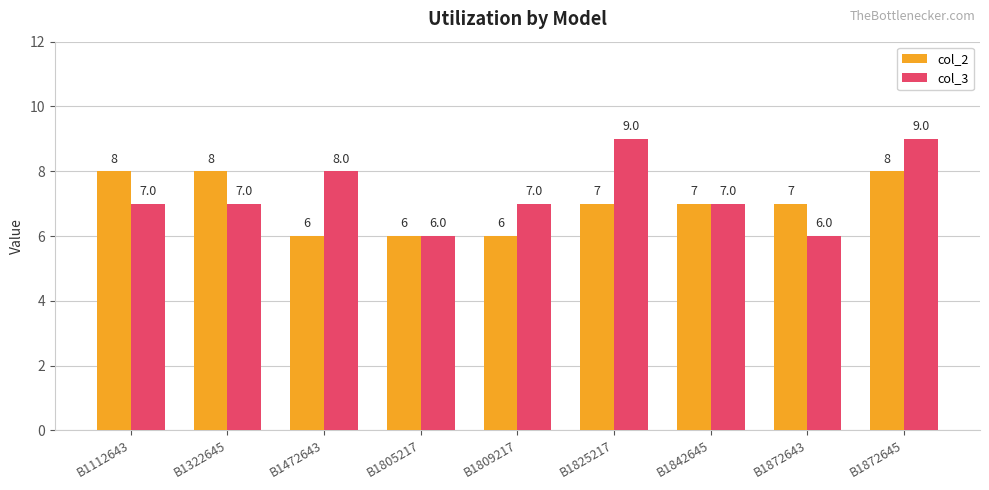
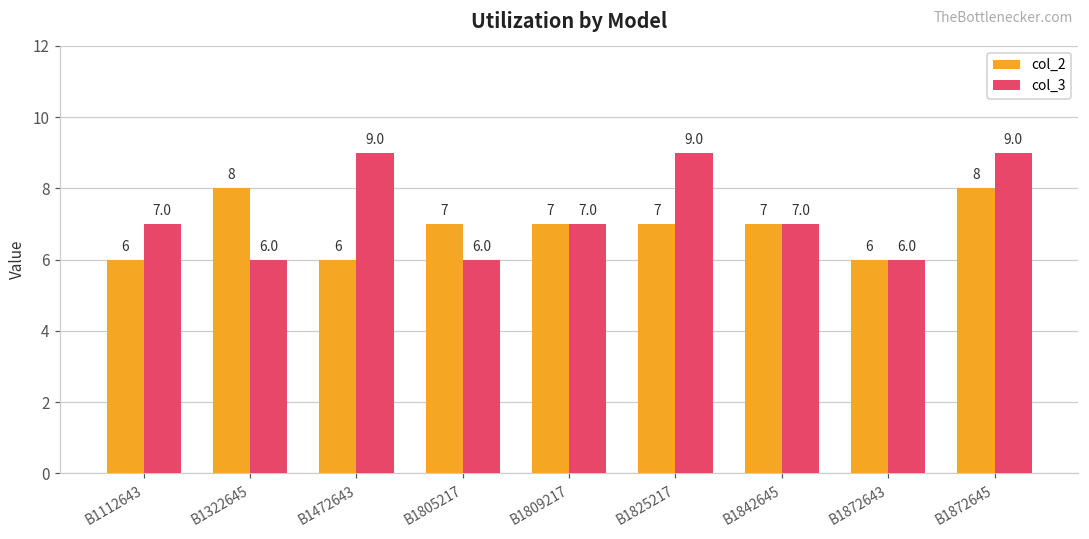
  {
    "col_2": {
-     "B1112643": 8,
+     "B1112643": 6,
      "B1322645": 8,
      "B1472643": 6,
-     "B1805217": 6,
-     "B1809217": 6,
+     "B1805217": 7,
+     "B1809217": 7,
      "B1825217": 7,
      "B1842645": 7,
-     "B1872643": 7,
+     "B1872643": 6,
      "B1872645": 8
    },
    "col_3": {
      "B1112643": 7.0,
-     "B1322645": 7.0,
-     "B1472643": 8.0,
+     "B1322645": 6.0,
+     "B1472643": 9.0,
      "B1805217": 6.0,
      "B1809217": 7.0,
      "B1825217": 9.0,
      "B1842645": 7.0,
      "B1872643": 6.0,
      "B1872645": 9.0
    }
  }
